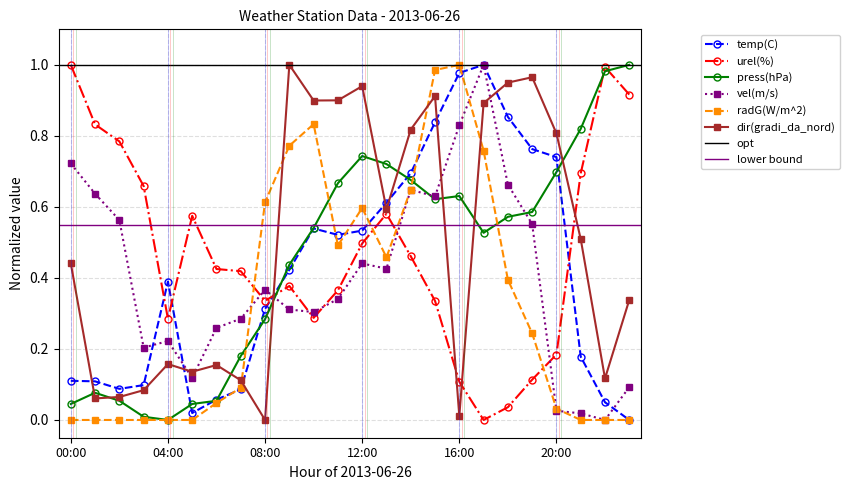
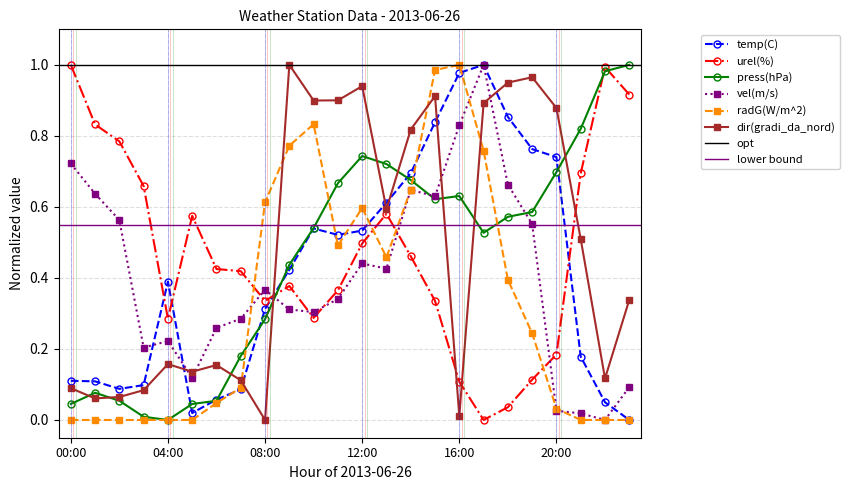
  {
    "temp(C)": {
      "00:00": 0.11,
      "04:00": 0.39,
      "08:00": 0.31,
      "12:00": 0.53,
      "16:00": 0.98,
      "20:00": 0.74
    },
    "urel(%)": {
      "00:00": 1.00,
      "04:00": 0.28,
      "08:00": 0.34,
      "12:00": 0.50,
      "16:00": 0.11,
      "20:00": 0.18
    },
    "press(hPa)": {
      "00:00": 0.05,
      "08:00": 0.28,
      "12:00": 0.74,
      "16:00": 0.63,
      "20:00": 0.70
    },
    "vel(m/s)": {
      "00:00": 0.72,
      "04:00": 0.22,
      "08:00": 0.37,
      "12:00": 0.44,
      "16:00": 0.83
    },
    "radG(W/m^2)": {
      "00:00": 0.00,
      "08:00": 0.61,
      "12:00": 0.60,
      "16:00": 1.00
    },
    "dir(gradi_da_nord)": {
-     "00:00": 0.44,
+     "00:00": 0.09,
      "04:00": 0.16,
      "08:00": 0.00,
      "12:00": 0.94,
      "16:00": 0.01,
-     "20:00": 0.81
+     "20:00": 0.88
    }
  }
